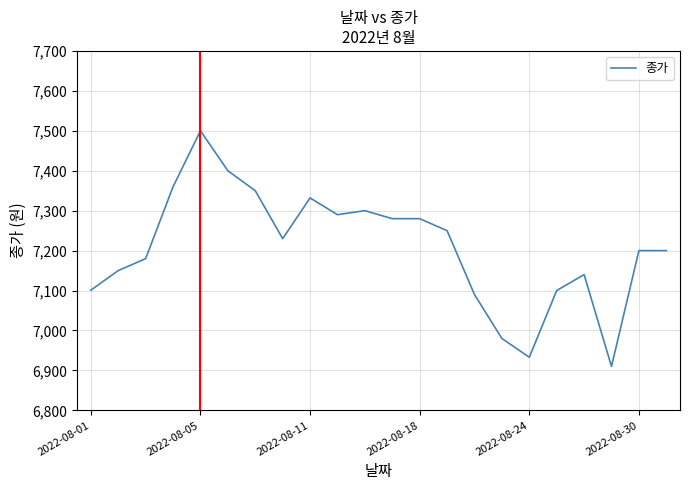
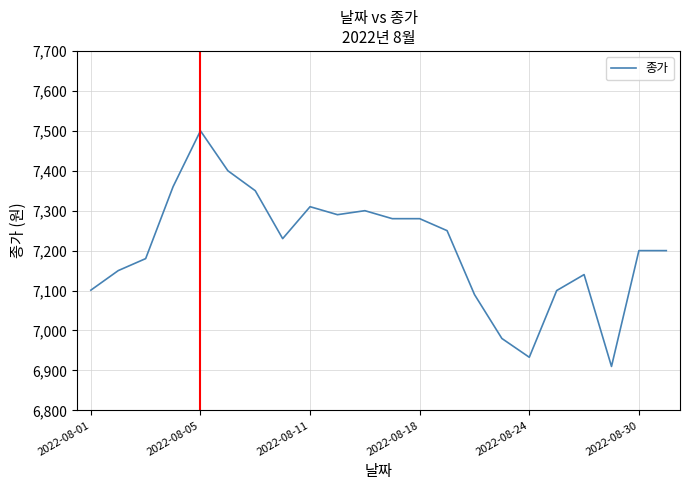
  {
    "2022-08-01": "7,100",
    "2022-08-05": "7,500",
-   "2022-08-11": "7,330",
+   "2022-08-11": "7,310",
    "2022-08-18": "7,280",
    "2022-08-24": "6,930",
    "2022-08-30": "7,200"
  }
